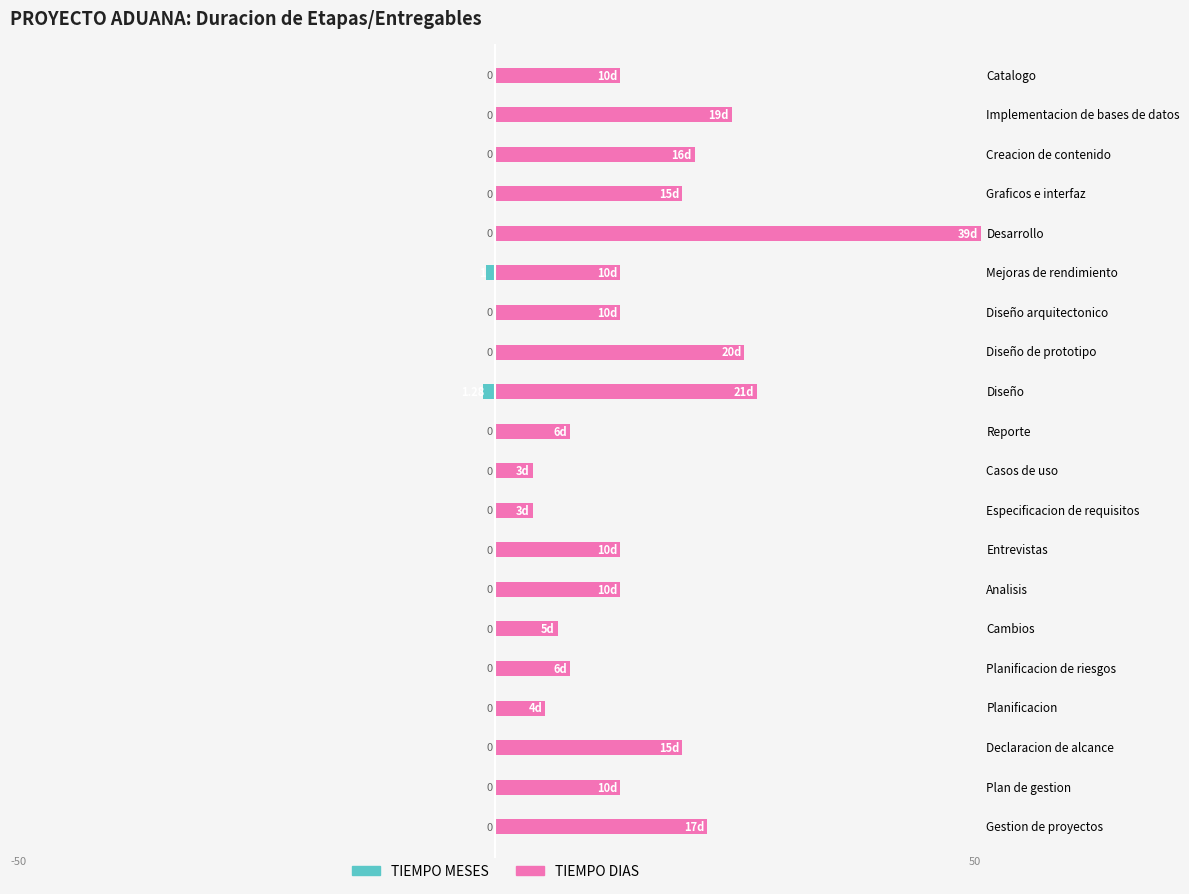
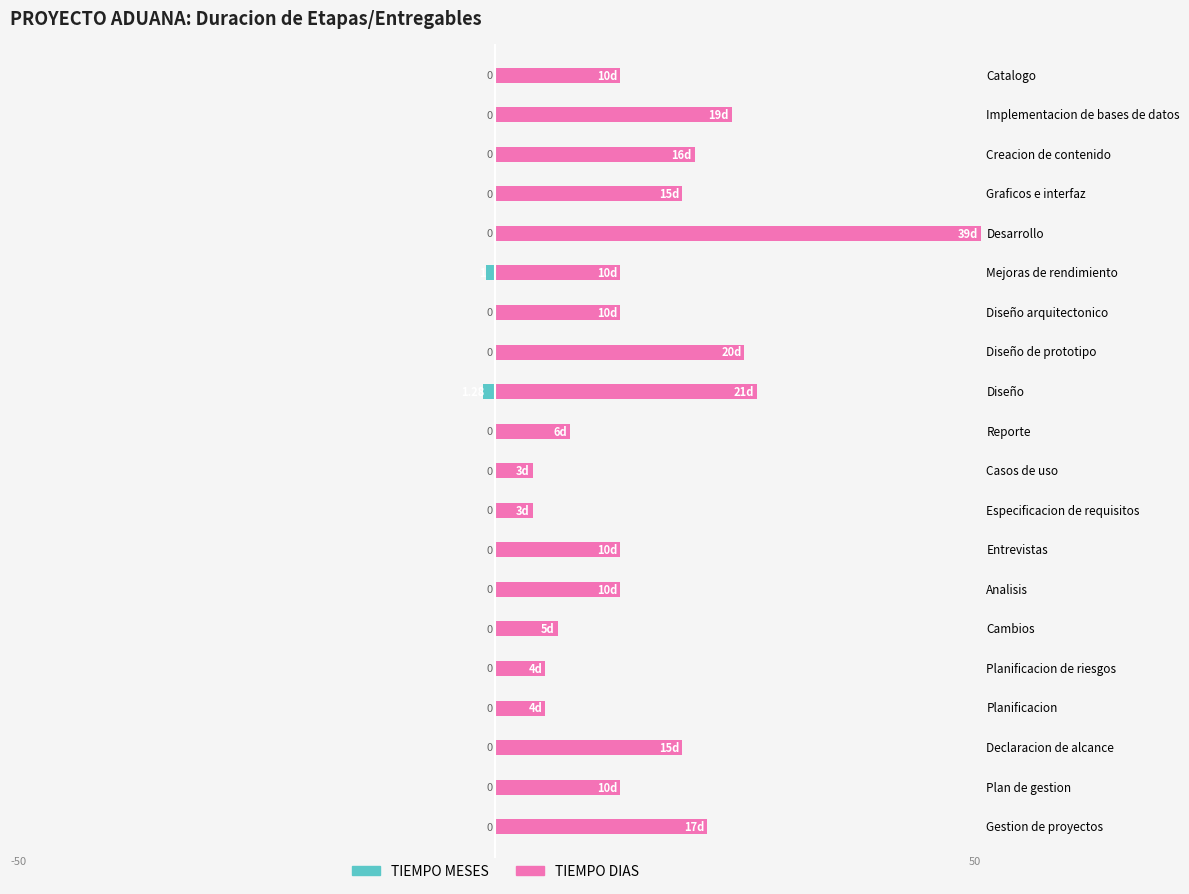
  {
    "TIEMPO MESES": {
      "Catalogo": "0",
      "Implementacion de bases de datos": "0",
      "Creacion de contenido": "0",
      "Graficos e interfaz": "0",
      "Desarrollo": "0",
      "Diseño arquitectonico": "0",
      "Diseño de prototipo": "0",
      "Reporte": "0",
      "Casos de uso": "0",
      "Especificacion de requisitos": "0",
      "Entrevistas": "0",
      "Analisis": "0",
      "Cambios": "0",
      "Planificacion de riesgos": "0",
      "Planificacion": "0",
      "Declaracion de alcance": "0",
      "Plan de gestion": "0",
      "Gestion de proyectos": "0"
    },
    "TIEMPO DIAS": {
-     "Planificacion de riesgos": "6d"
+     "Planificacion de riesgos": "4d"
    }
  }
